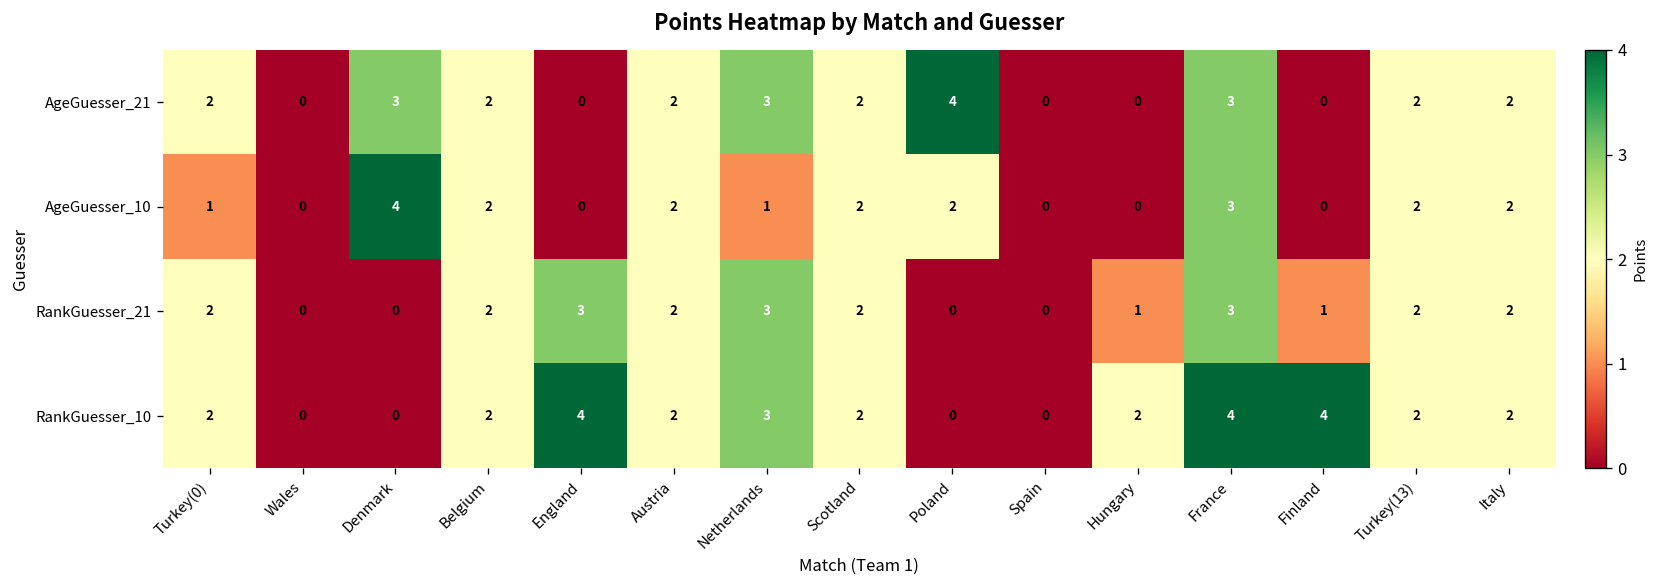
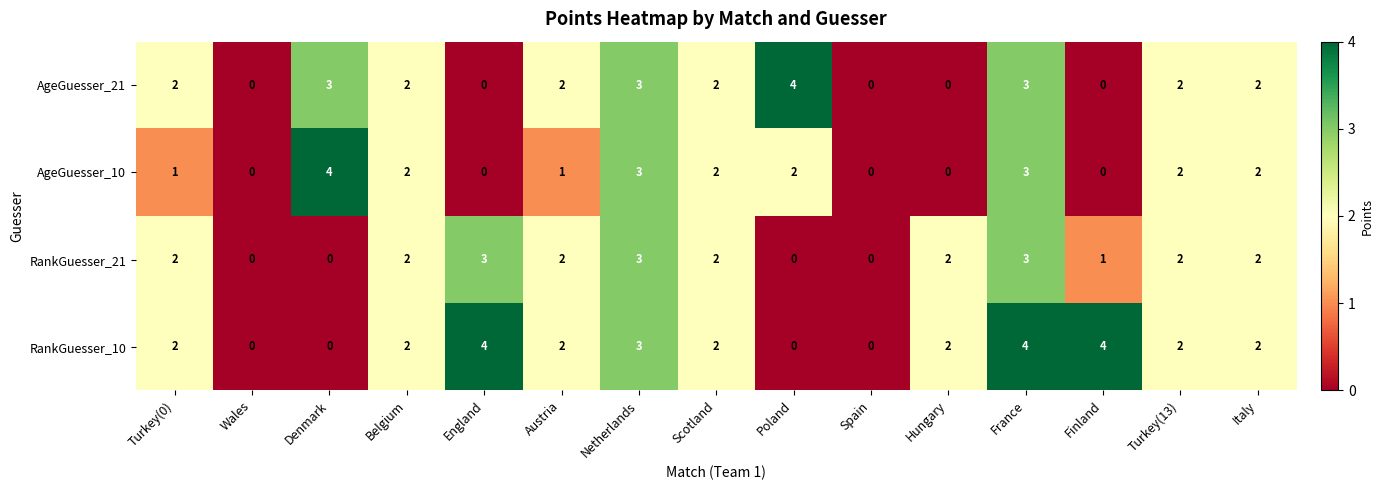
  {
    "AgeGuesser_21": {
      "Turkey(0)": 2,
      "Wales": 0,
      "Denmark": 3,
      "Belgium": 2,
      "England": 0,
      "Austria": 2,
      "Netherlands": 3,
      "Scotland": 2,
      "Poland": 4,
      "Spain": 0,
      "Hungary": 0,
      "France": 3,
      "Finland": 0,
      "Turkey(13)": 2,
      "Italy": 2
    },
    "AgeGuesser_10": {
      "Turkey(0)": 1,
      "Wales": 0,
      "Denmark": 4,
      "Belgium": 2,
      "England": 0,
-     "Austria": 2,
-     "Netherlands": 1,
+     "Austria": 1,
+     "Netherlands": 3,
      "Scotland": 2,
      "Poland": 2,
      "Spain": 0,
      "Hungary": 0,
      "France": 3,
      "Finland": 0,
      "Turkey(13)": 2,
      "Italy": 2
    },
    "RankGuesser_21": {
      "Turkey(0)": 2,
      "Wales": 0,
      "Denmark": 0,
      "Belgium": 2,
      "England": 3,
      "Austria": 2,
      "Netherlands": 3,
      "Scotland": 2,
      "Poland": 0,
      "Spain": 0,
-     "Hungary": 1,
+     "Hungary": 2,
      "France": 3,
      "Finland": 1,
      "Turkey(13)": 2,
      "Italy": 2
    },
    "RankGuesser_10": {
      "Turkey(0)": 2,
      "Wales": 0,
      "Denmark": 0,
      "Belgium": 2,
      "England": 4,
      "Austria": 2,
      "Netherlands": 3,
      "Scotland": 2,
      "Poland": 0,
      "Spain": 0,
      "Hungary": 2,
      "France": 4,
      "Finland": 4,
      "Turkey(13)": 2,
      "Italy": 2
    }
  }
